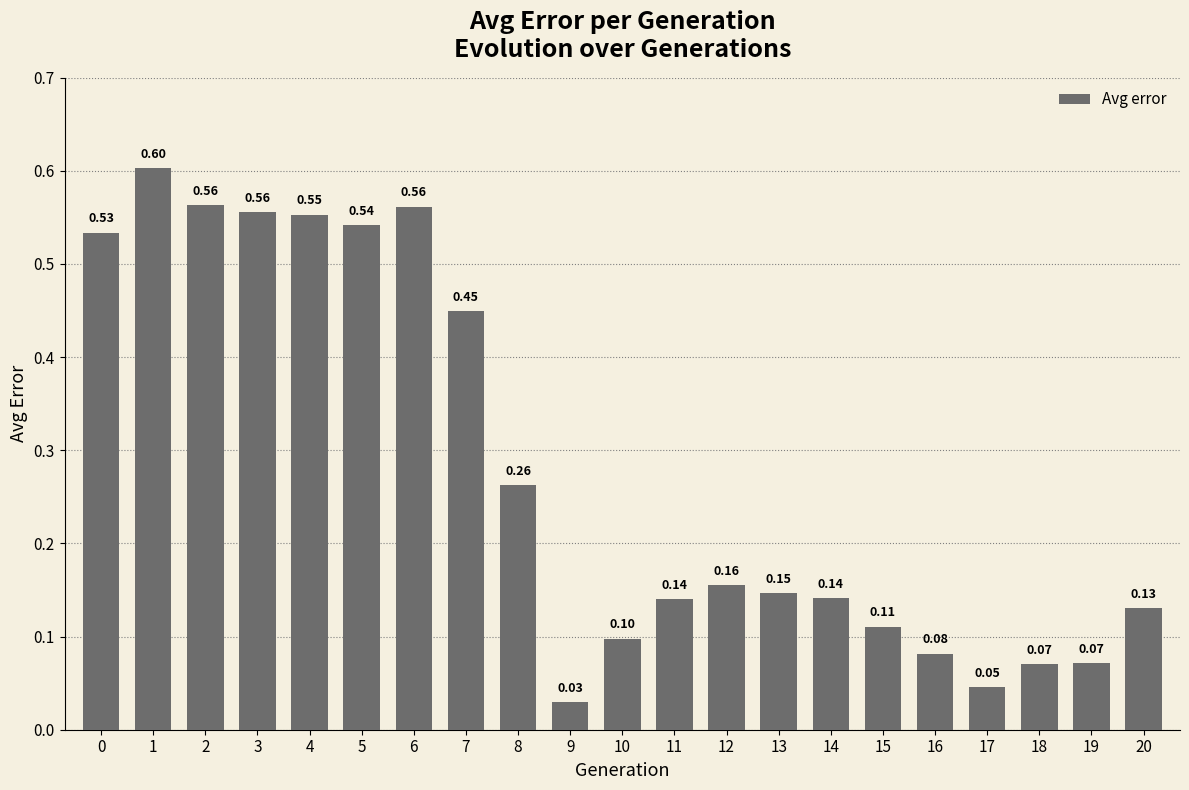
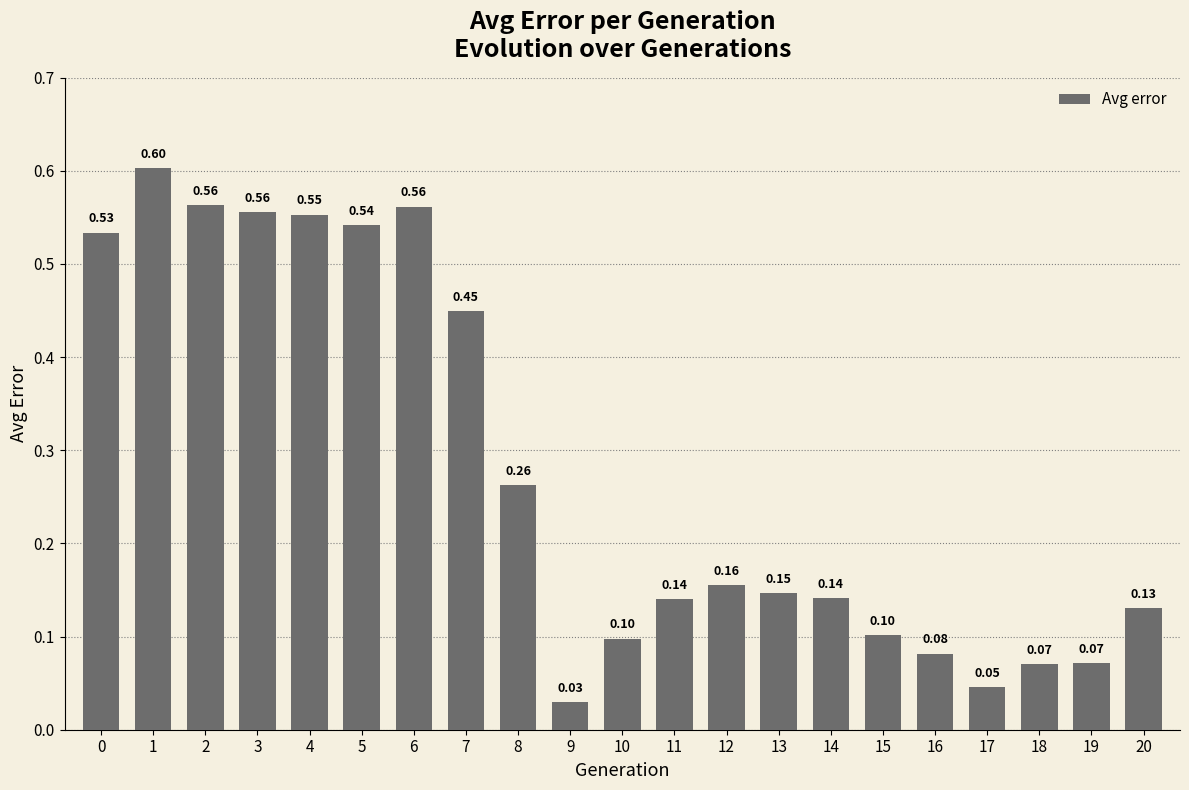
  {
    "0": 0.53,
    "1": 0.60,
    "2": 0.56,
    "3": 0.56,
    "4": 0.55,
    "5": 0.54,
    "6": 0.56,
    "7": 0.45,
    "8": 0.26,
    "9": 0.03,
    "10": 0.10,
    "11": 0.14,
    "12": 0.16,
    "13": 0.15,
    "14": 0.14,
-   "15": 0.11,
+   "15": 0.10,
    "16": 0.08,
    "17": 0.05,
    "18": 0.07,
    "19": 0.07,
    "20": 0.13
  }
